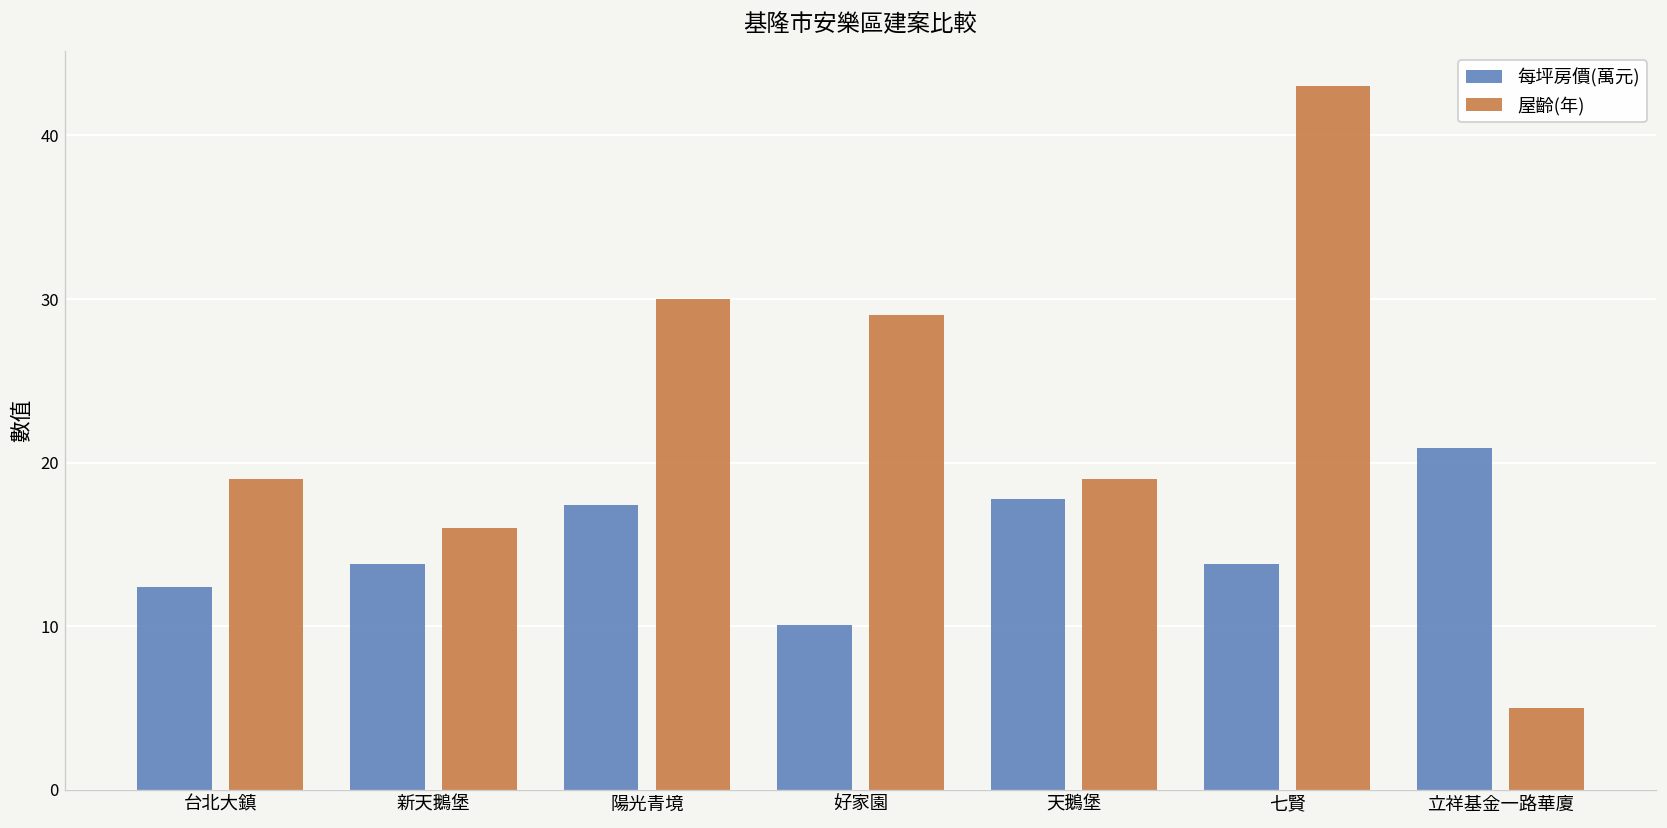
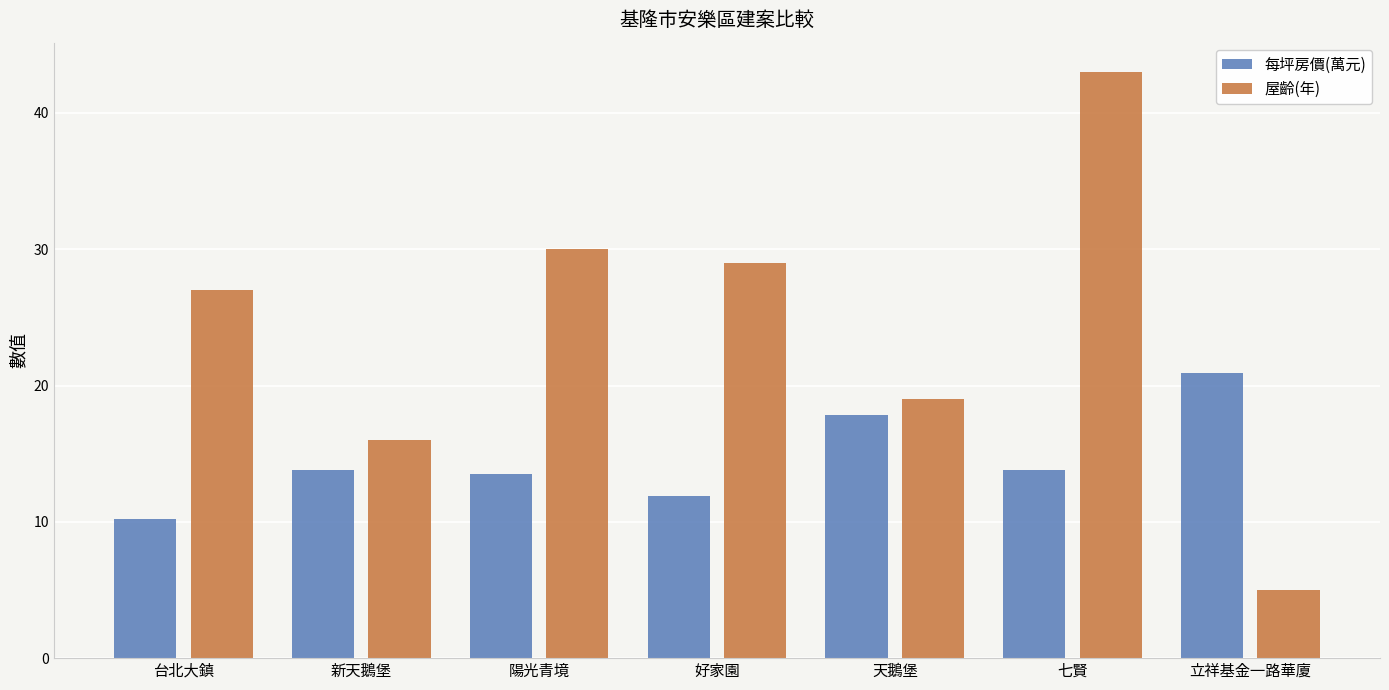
  {
    "每坪房價(萬元)": {
-     "台北大鎮": 12.4,
+     "台北大鎮": 10.2,
      "新天鵝堡": 13.8,
-     "陽光青境": 17.4,
-     "好家園": 10.1,
+     "陽光青境": 13.5,
+     "好家園": 11.9,
      "天鵝堡": 17.8,
      "七賢": 13.8,
      "立祥基金一路華廈": 20.9
    },
    "屋齡(年)": {
-     "台北大鎮": 19,
+     "台北大鎮": 27,
      "新天鵝堡": 16,
      "陽光青境": 30,
      "好家園": 29,
      "天鵝堡": 19,
      "七賢": 43,
      "立祥基金一路華廈": 5
    }
  }
